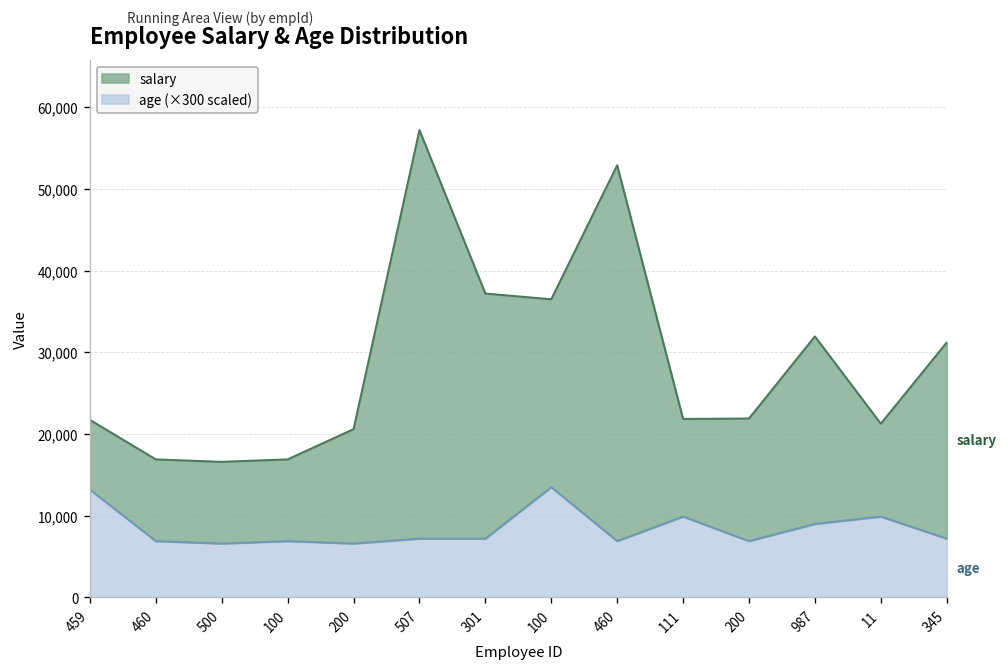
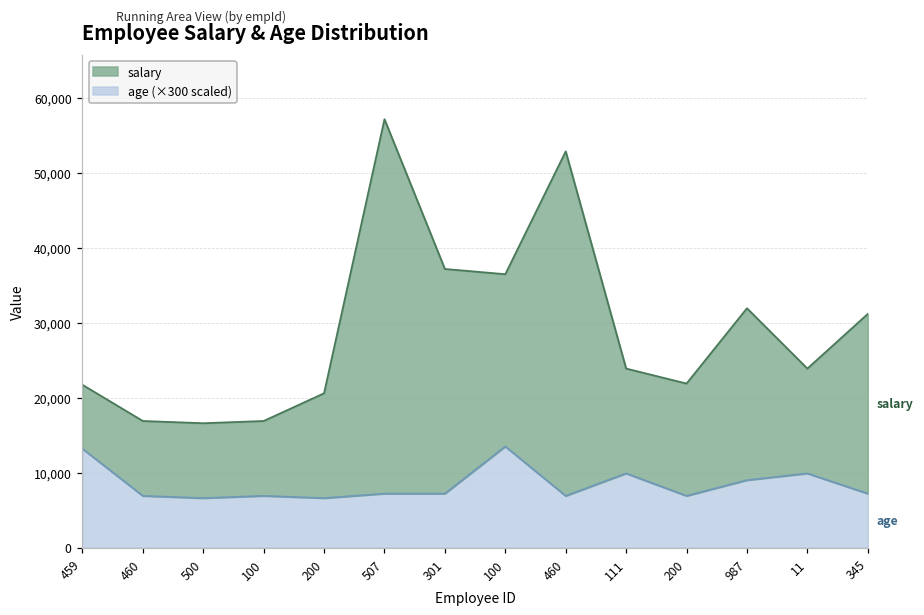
  {
    "salary": {
      "459": "9,000",
      "500": "10,000",
      "507": "50,000",
      "301": "30,000",
-     "111": "12,000",
+     "111": "14,000",
      "987": "23,000",
-     "11": "11,000",
+     "11": "14,000",
      "345": "24,000"
    }
  }
